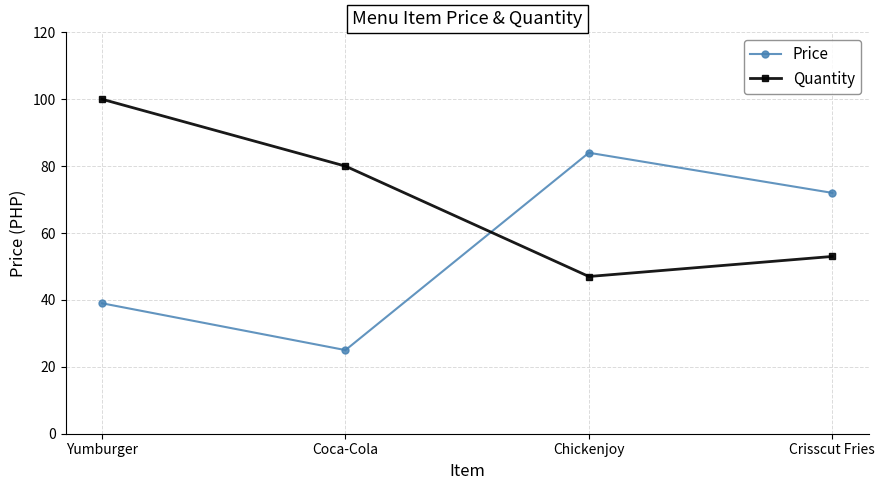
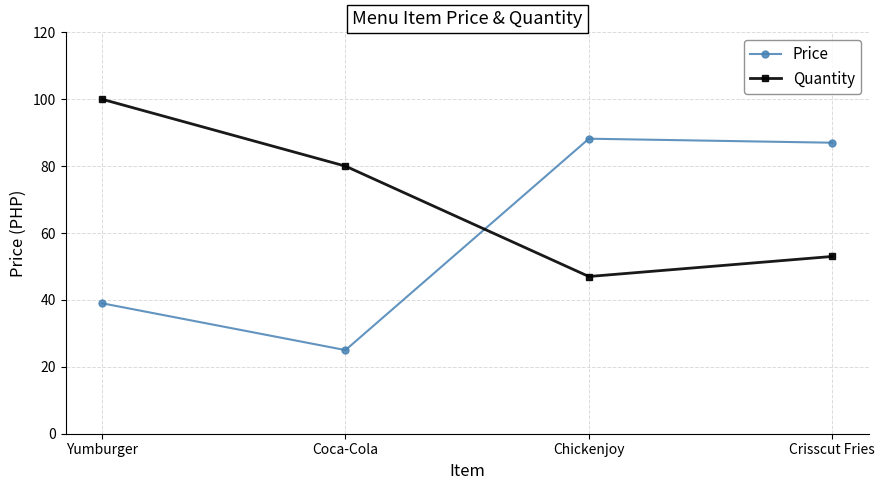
  {
    "Price": {
      "Yumburger": 39,
      "Coca-Cola": 25,
-     "Chickenjoy": 84,
-     "Crisscut Fries": 72
+     "Chickenjoy": 88,
+     "Crisscut Fries": 87
    },
    "Quantity": {
      "Yumburger": 100,
      "Coca-Cola": 80,
      "Chickenjoy": 47,
      "Crisscut Fries": 53
    }
  }
